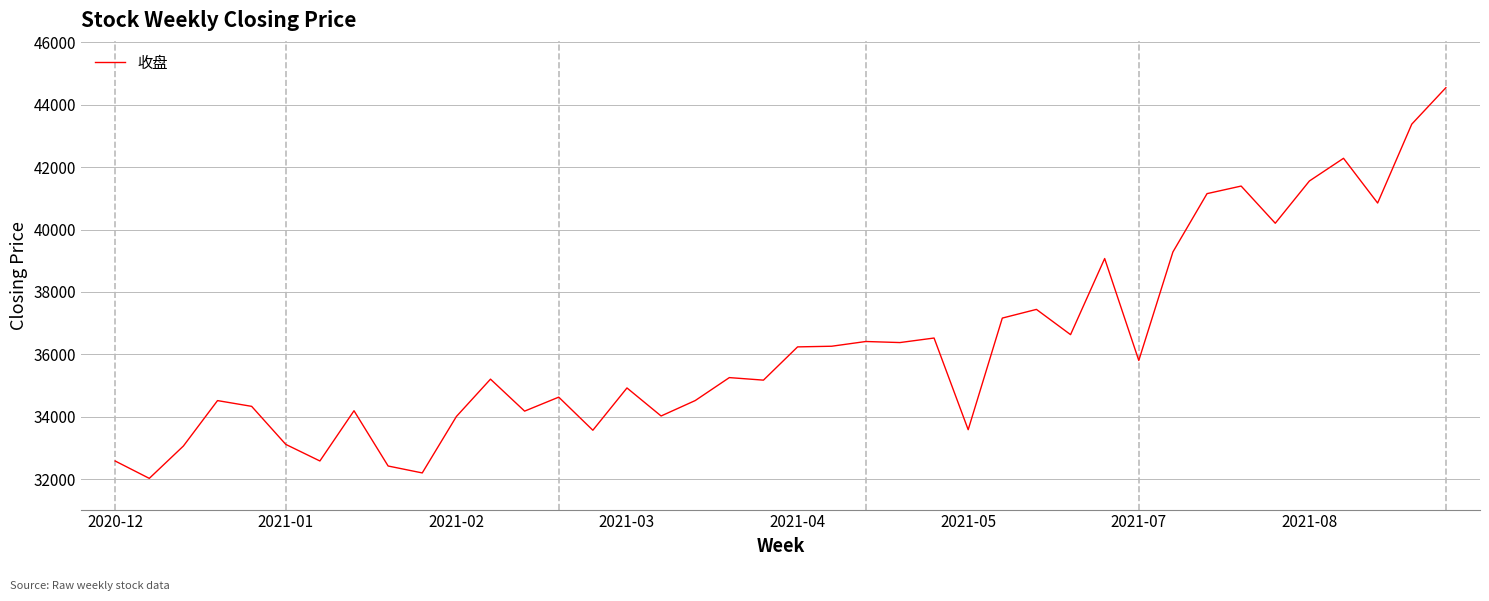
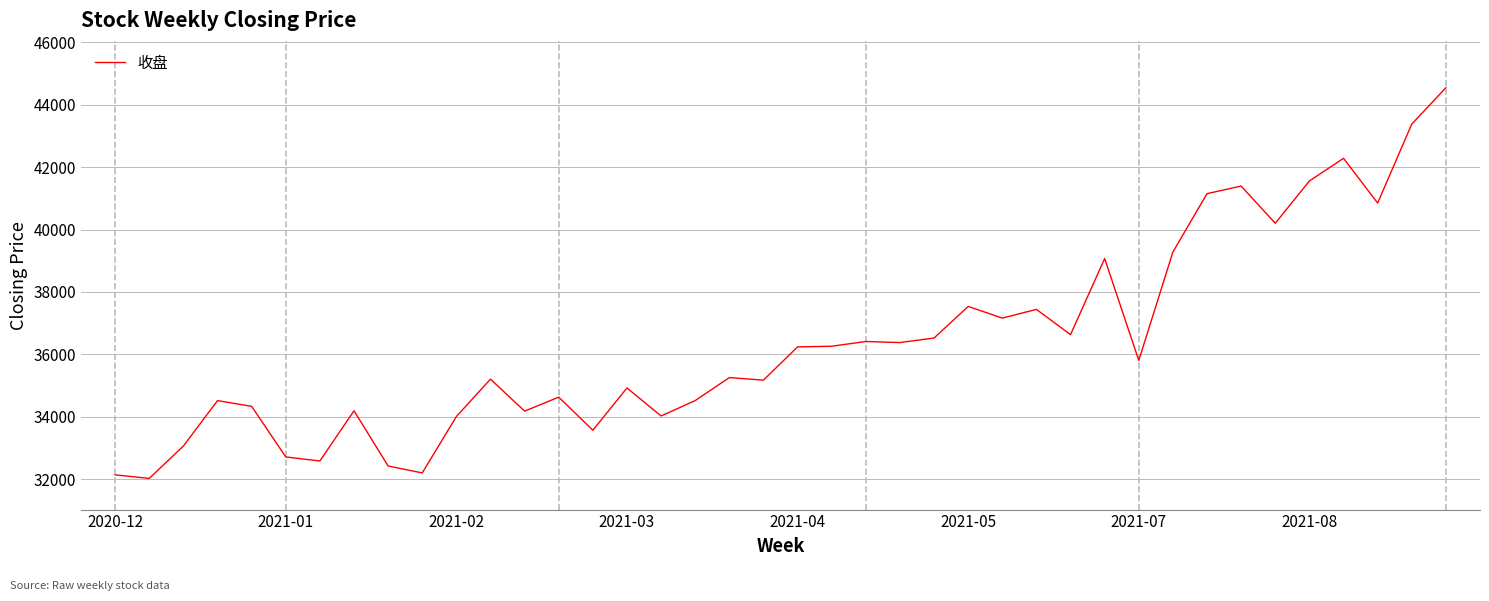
  {
-   "2020-12": 32600,
-   "2021-01": 33100,
+   "2020-12": 32100,
+   "2021-01": 32700,
    "2021-02": 34000,
    "2021-03": 34900,
    "2021-04": 36200,
-   "2021-05": 33600,
+   "2021-05": 37500,
    "2021-07": 35800,
    "2021-08": 41600
  }
